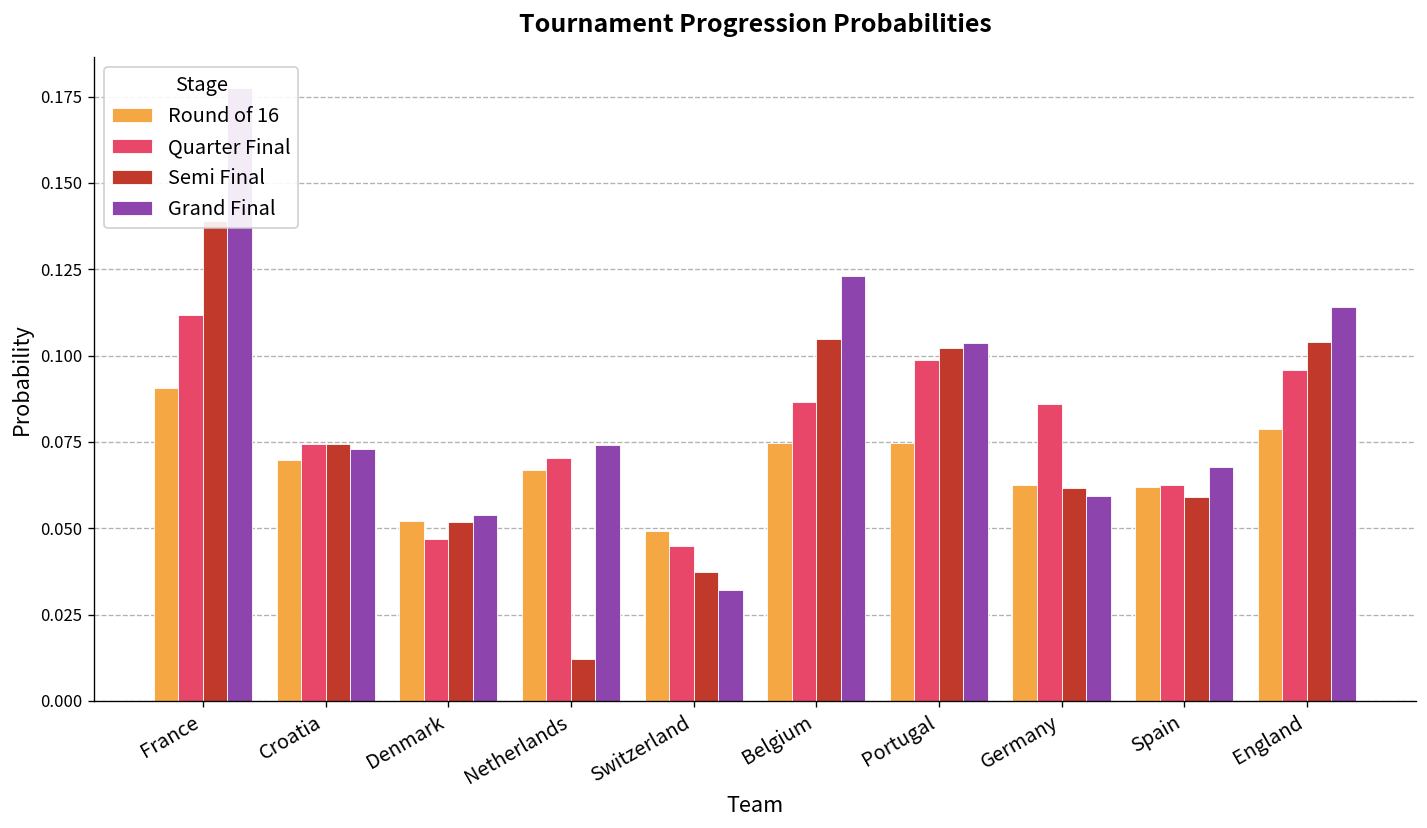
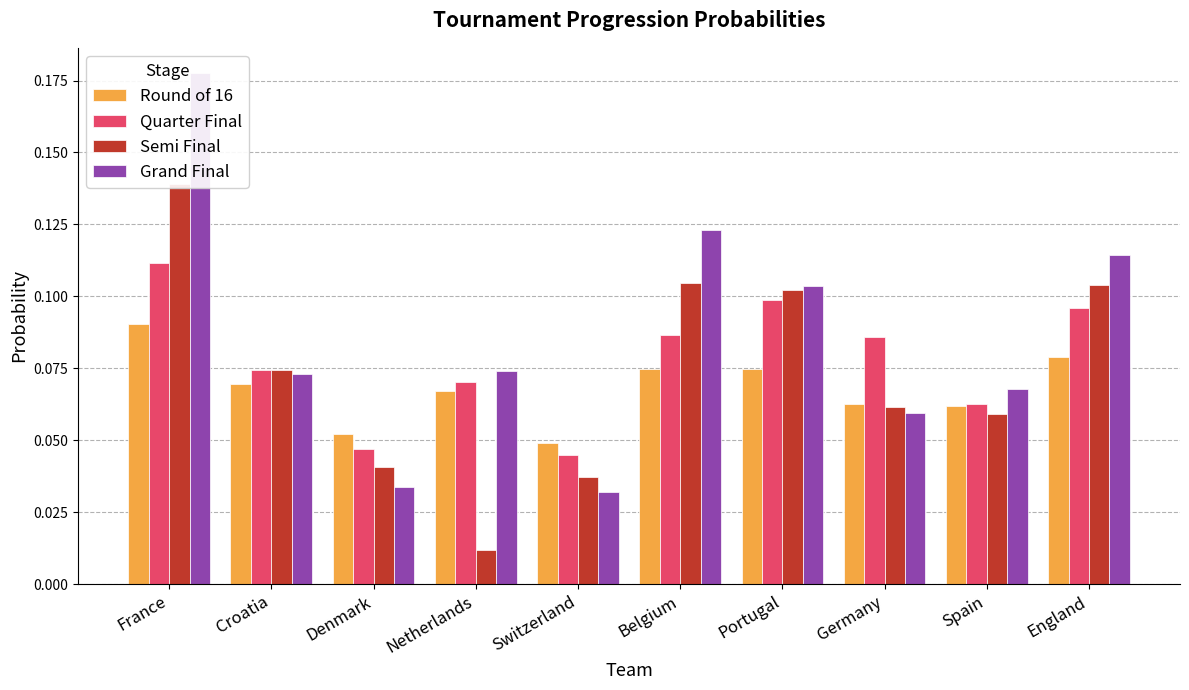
  {
    "Round of 16": {
      "France": 0.091,
      "Croatia": 0.070,
      "Denmark": 0.052,
      "Netherlands": 0.067,
      "Switzerland": 0.049,
      "Belgium": 0.075,
      "Portugal": 0.075,
      "Germany": 0.063,
      "Spain": 0.062,
      "England": 0.079
    },
    "Quarter Final": {
      "France": 0.112,
      "Croatia": 0.074,
      "Denmark": 0.047,
      "Netherlands": 0.070,
      "Switzerland": 0.045,
      "Belgium": 0.087,
      "Portugal": 0.099,
      "Germany": 0.086,
      "Spain": 0.063,
      "England": 0.096
    },
    "Semi Final": {
      "Croatia": 0.074,
-     "Denmark": 0.052,
+     "Denmark": 0.041,
      "Netherlands": 0.012,
      "Switzerland": 0.037,
      "Belgium": 0.105,
      "Portugal": 0.102,
      "Germany": 0.062,
      "Spain": 0.059,
      "England": 0.104
    },
    "Grand Final": {
      "Croatia": 0.073,
-     "Denmark": 0.054,
+     "Denmark": 0.034,
      "Netherlands": 0.074,
      "Switzerland": 0.032,
      "Belgium": 0.123,
      "Portugal": 0.104,
      "Germany": 0.059,
      "Spain": 0.068,
      "England": 0.114
    }
  }
